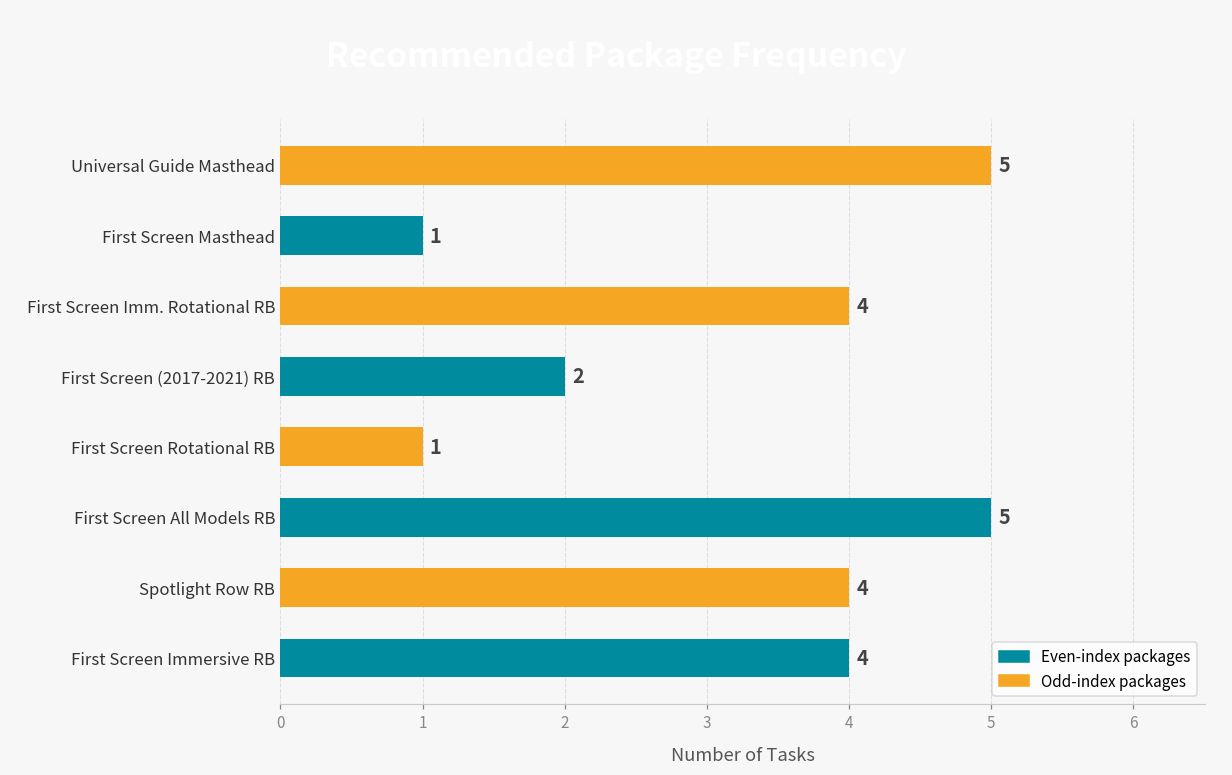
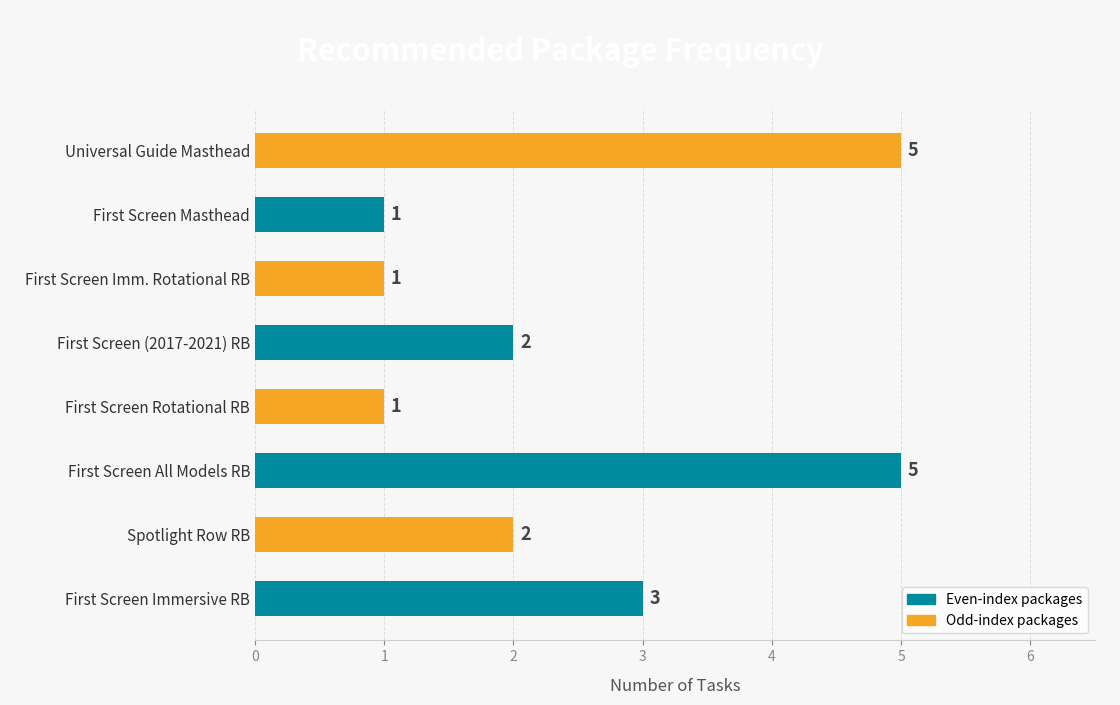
  {
    "Universal Guide Masthead": 5,
    "First Screen Masthead": 1,
-   "First Screen Imm. Rotational RB": 4,
+   "First Screen Imm. Rotational RB": 1,
    "First Screen (2017-2021) RB": 2,
    "First Screen Rotational RB": 1,
    "First Screen All Models RB": 5,
-   "Spotlight Row RB": 4,
-   "First Screen Immersive RB": 4
+   "Spotlight Row RB": 2,
+   "First Screen Immersive RB": 3
  }
